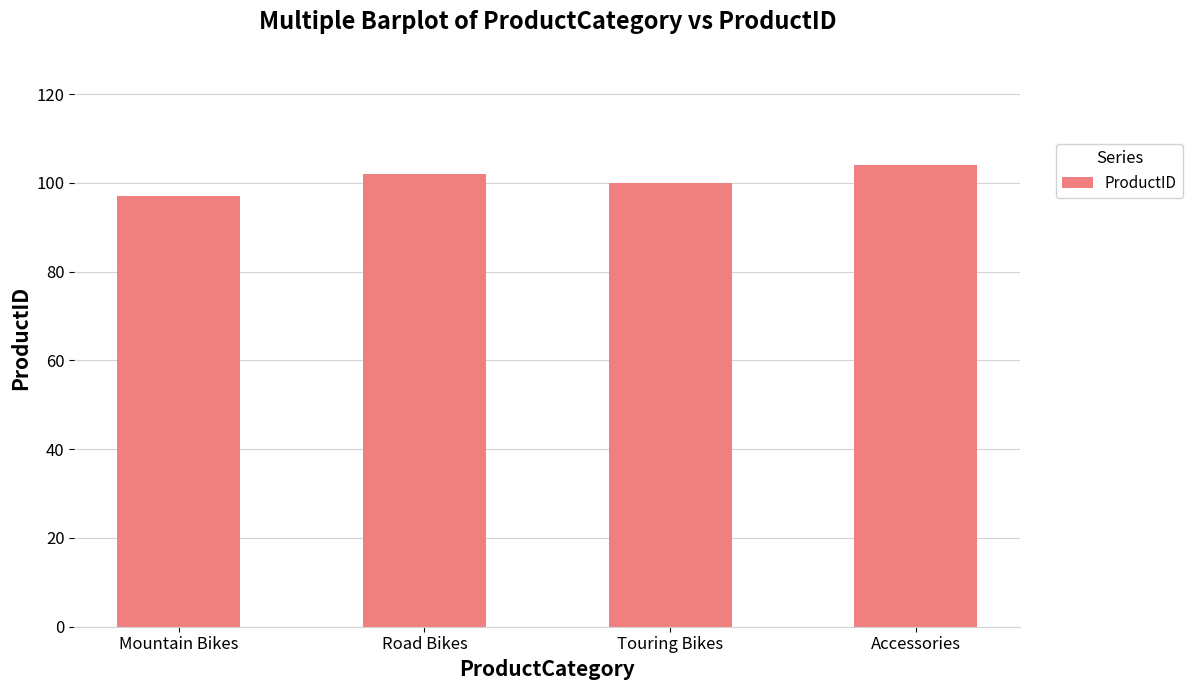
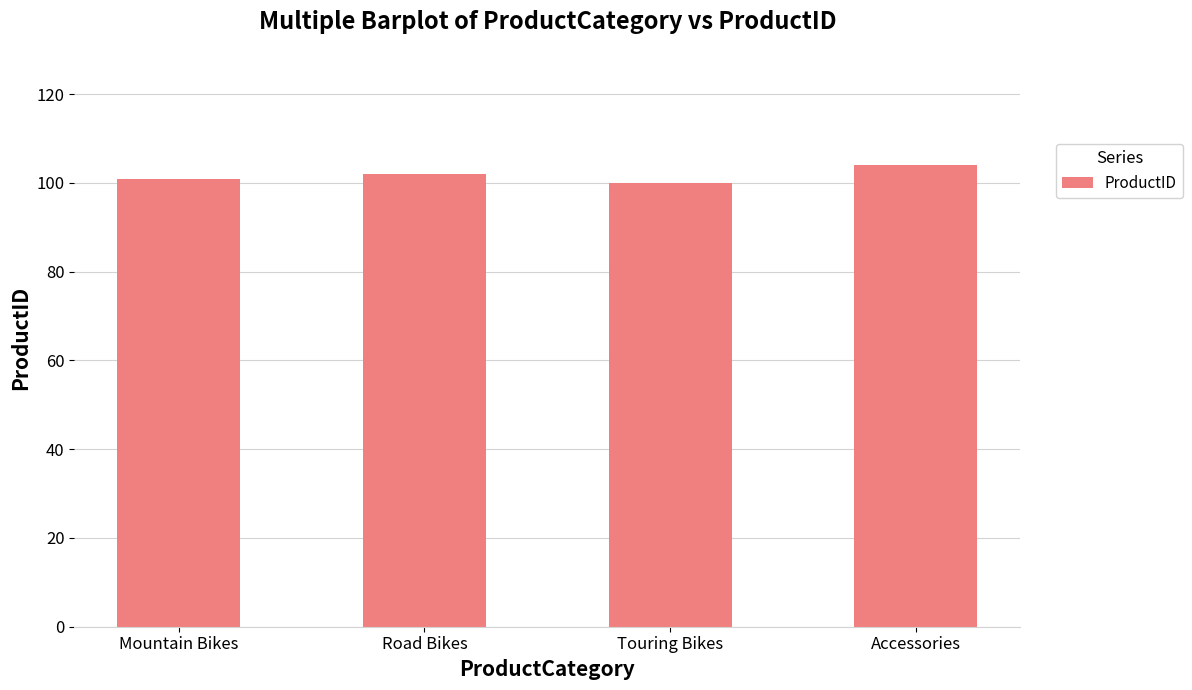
  {
-   "Mountain Bikes": 97,
+   "Mountain Bikes": 101,
    "Road Bikes": 102,
    "Touring Bikes": 100,
    "Accessories": 104
  }
